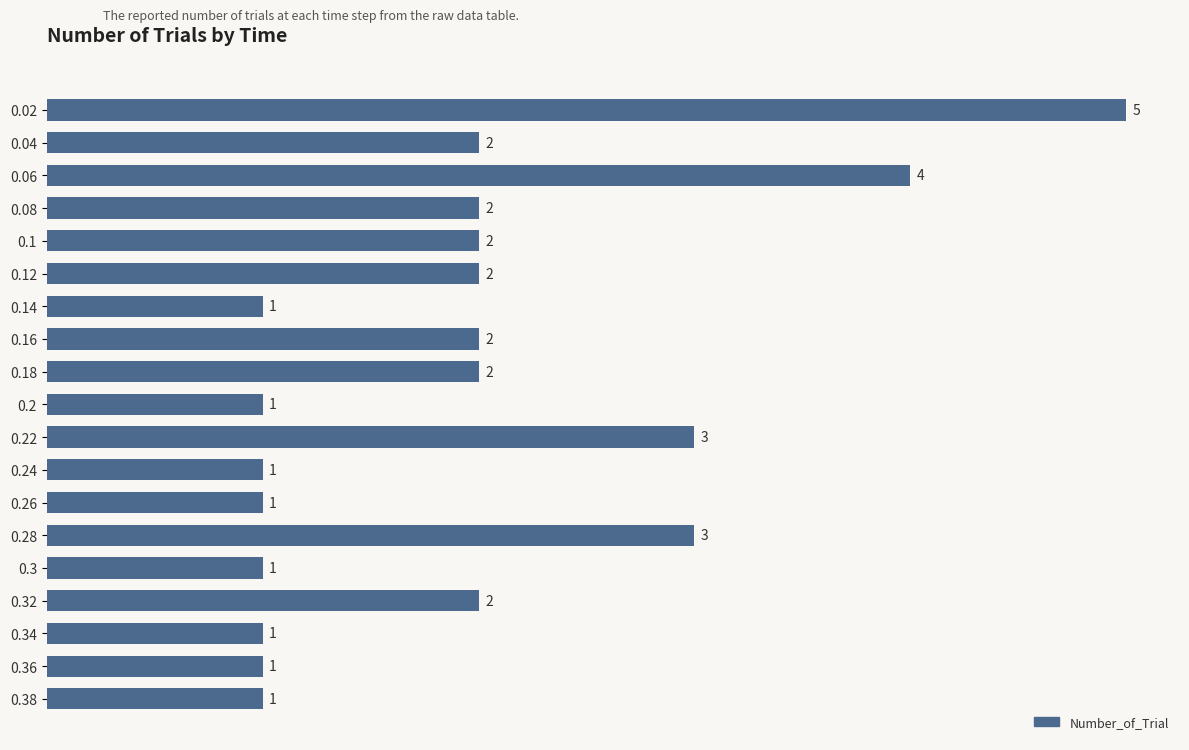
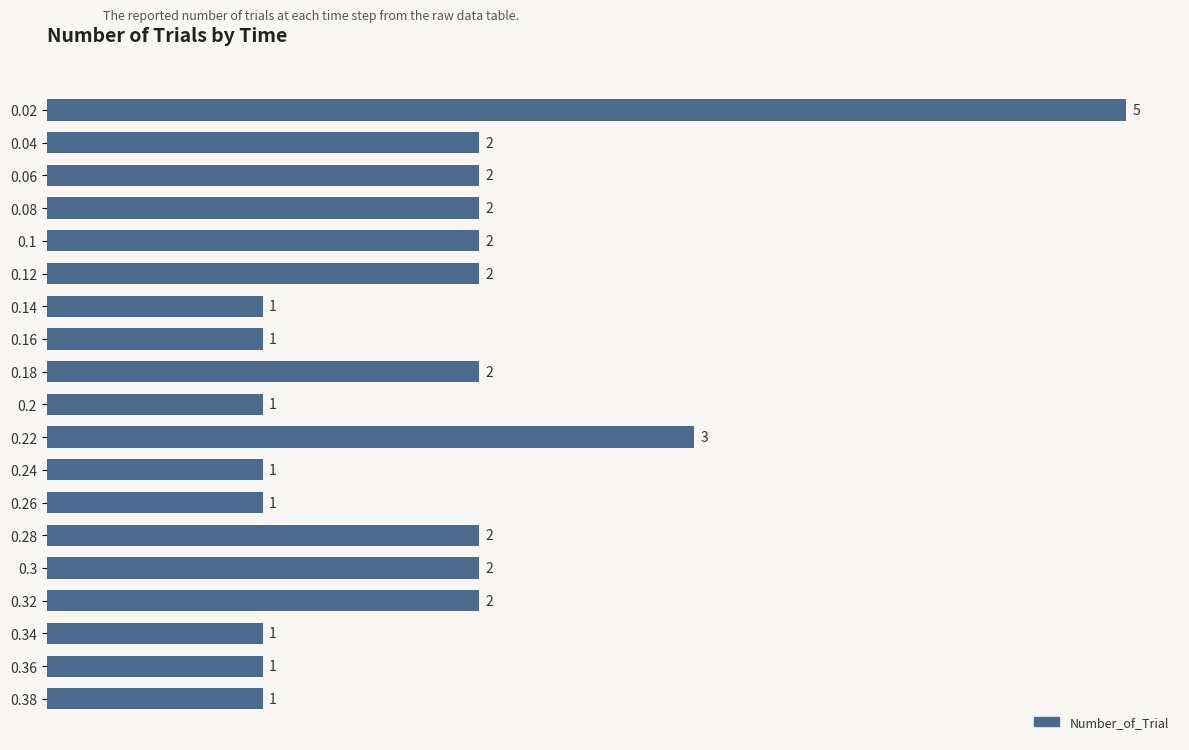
  {
    "0.02": 5,
    "0.04": 2,
-   "0.06": 4,
+   "0.06": 2,
    "0.08": 2,
    "0.1": 2,
    "0.12": 2,
    "0.14": 1,
-   "0.16": 2,
+   "0.16": 1,
    "0.18": 2,
    "0.2": 1,
    "0.22": 3,
    "0.24": 1,
    "0.26": 1,
-   "0.28": 3,
-   "0.3": 1,
+   "0.28": 2,
+   "0.3": 2,
    "0.32": 2,
    "0.34": 1,
    "0.36": 1,
    "0.38": 1
  }
